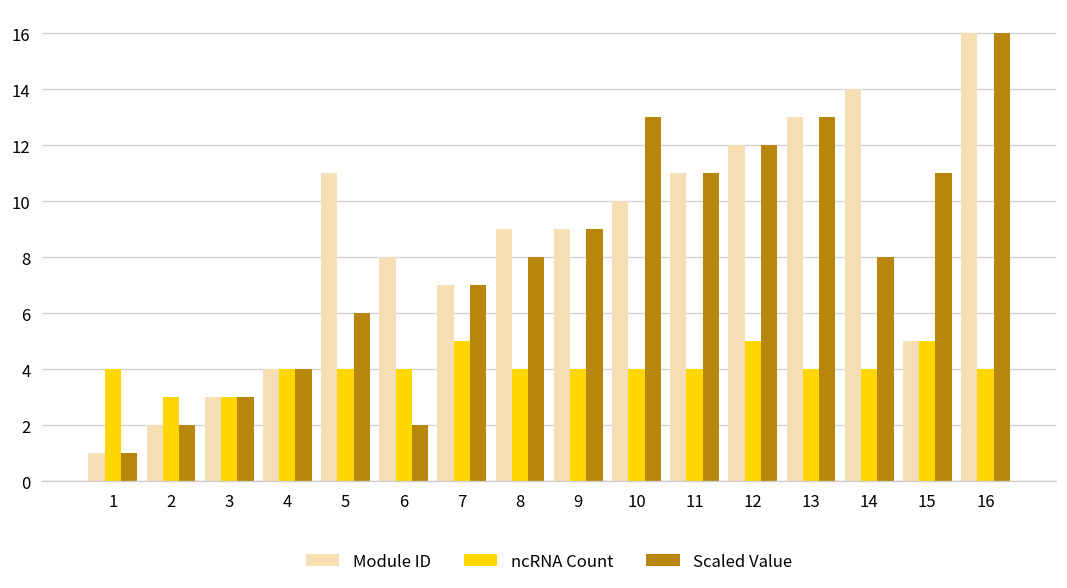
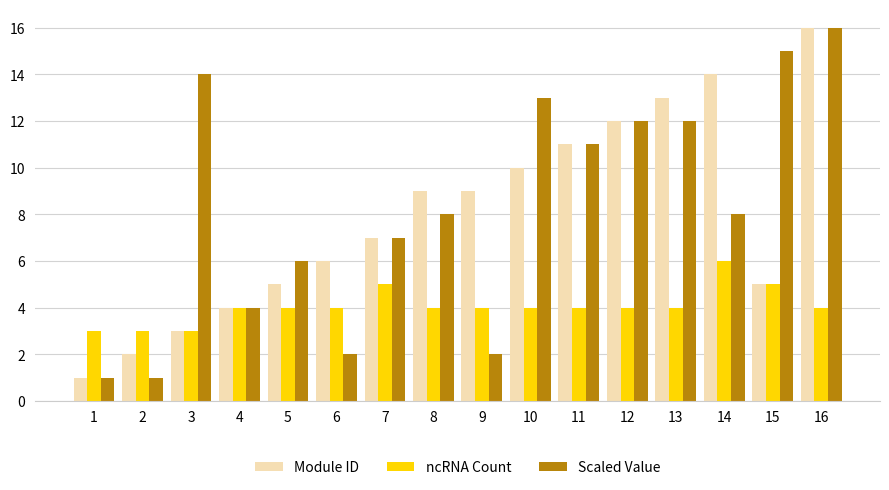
  {
    "Module ID": {
      "1": 1,
      "2": 2,
      "3": 3,
      "4": 4,
-     "5": 11,
-     "6": 8,
+     "5": 5,
+     "6": 6,
      "7": 7,
      "8": 9,
      "9": 9,
      "10": 10,
      "11": 11,
      "12": 12,
      "13": 13,
      "14": 14,
      "15": 5,
      "16": 16
    },
    "ncRNA Count": {
-     "1": 4,
+     "1": 3,
      "2": 3,
      "3": 3,
      "4": 4,
      "5": 4,
      "6": 4,
      "7": 5,
      "8": 4,
      "9": 4,
      "10": 4,
      "11": 4,
-     "12": 5,
+     "12": 4,
      "13": 4,
-     "14": 4,
+     "14": 6,
      "15": 5,
      "16": 4
    },
    "Scaled Value": {
      "1": 1,
-     "2": 2,
-     "3": 3,
+     "2": 1,
+     "3": 14,
      "4": 4,
      "5": 6,
      "6": 2,
      "7": 7,
      "8": 8,
-     "9": 9,
+     "9": 2,
      "10": 13,
      "11": 11,
      "12": 12,
-     "13": 13,
+     "13": 12,
      "14": 8,
-     "15": 11,
+     "15": 15,
      "16": 16
    }
  }
